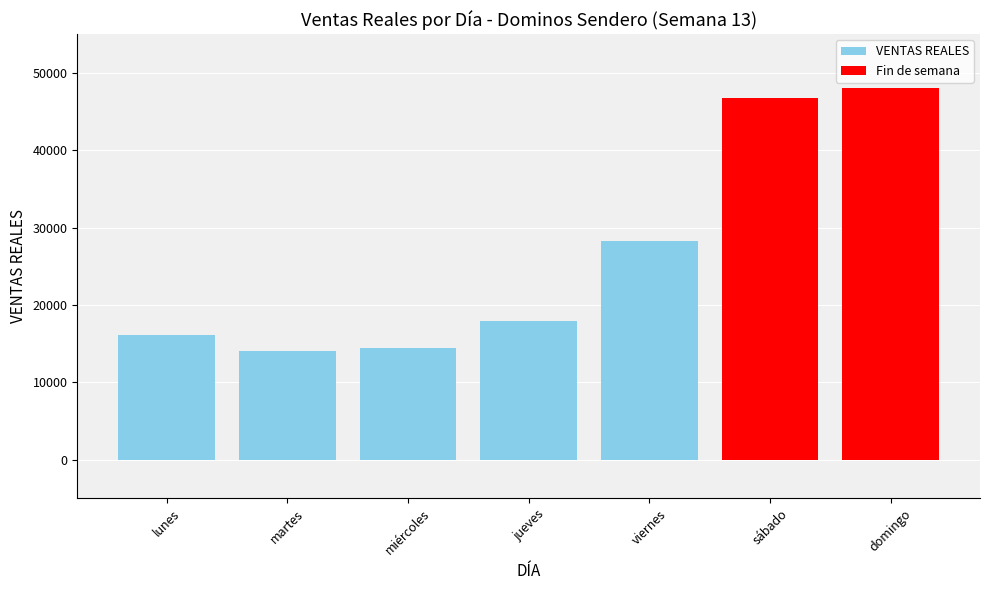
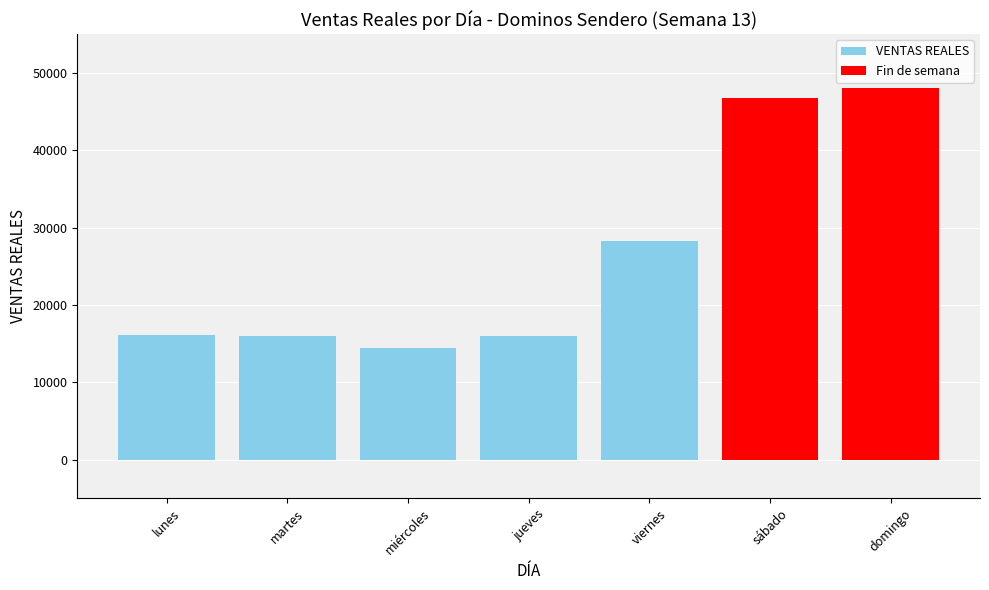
  {
    "lunes": 16000,
-   "martes": 14000,
+   "martes": 16000,
    "miércoles": 14000,
-   "jueves": 18000,
+   "jueves": 16000,
    "viernes": 28000,
    "sábado": 47000,
    "domingo": 48000
  }
